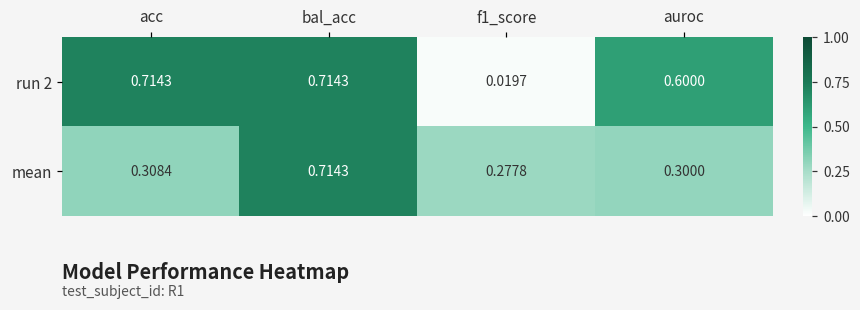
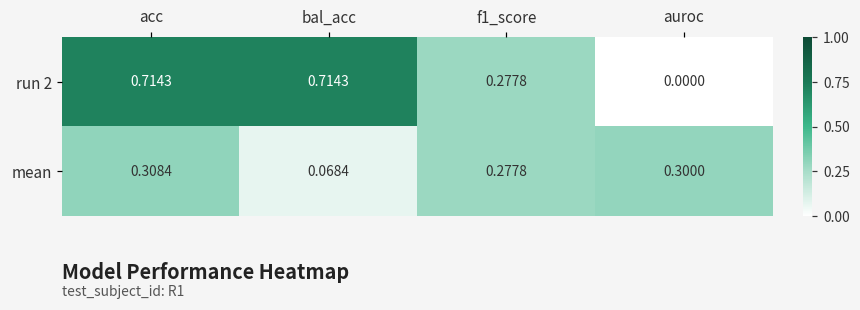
  {
    "run 2": {
      "acc": 0.7143,
      "bal_acc": 0.7143,
-     "f1_score": 0.0197,
-     "auroc": 0.6000
+     "f1_score": 0.2778,
+     "auroc": 0.0000
    },
    "mean": {
      "acc": 0.3084,
-     "bal_acc": 0.7143,
+     "bal_acc": 0.0684,
      "f1_score": 0.2778,
      "auroc": 0.3000
    }
  }
